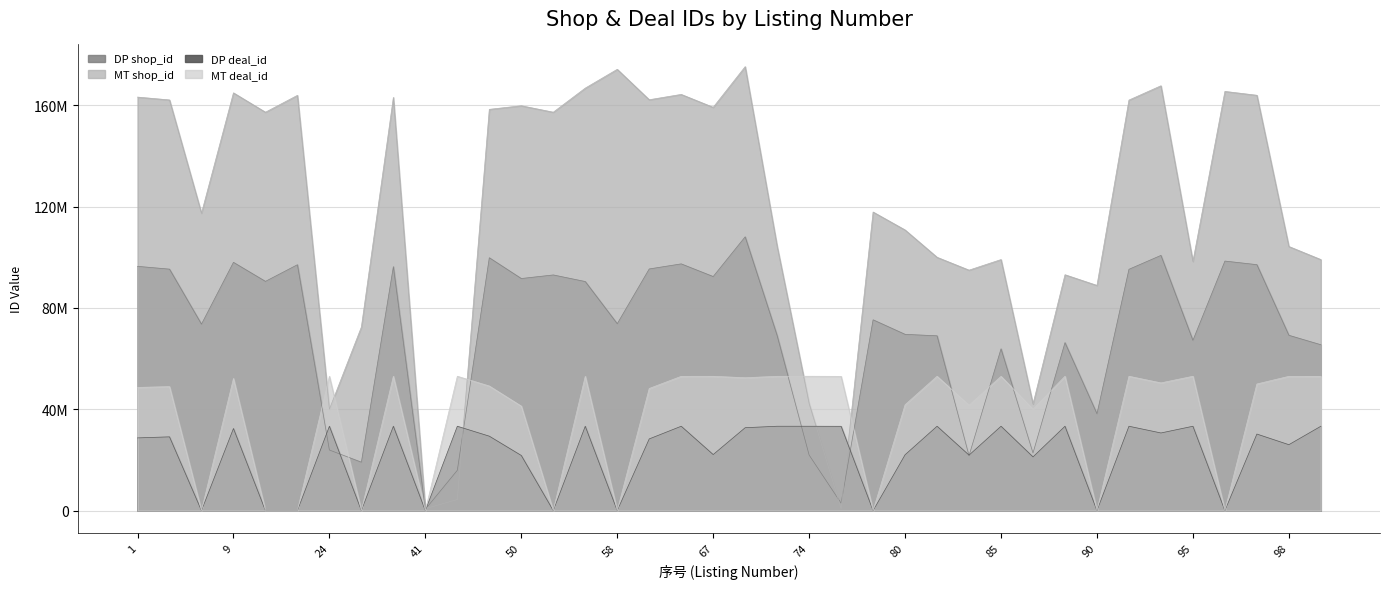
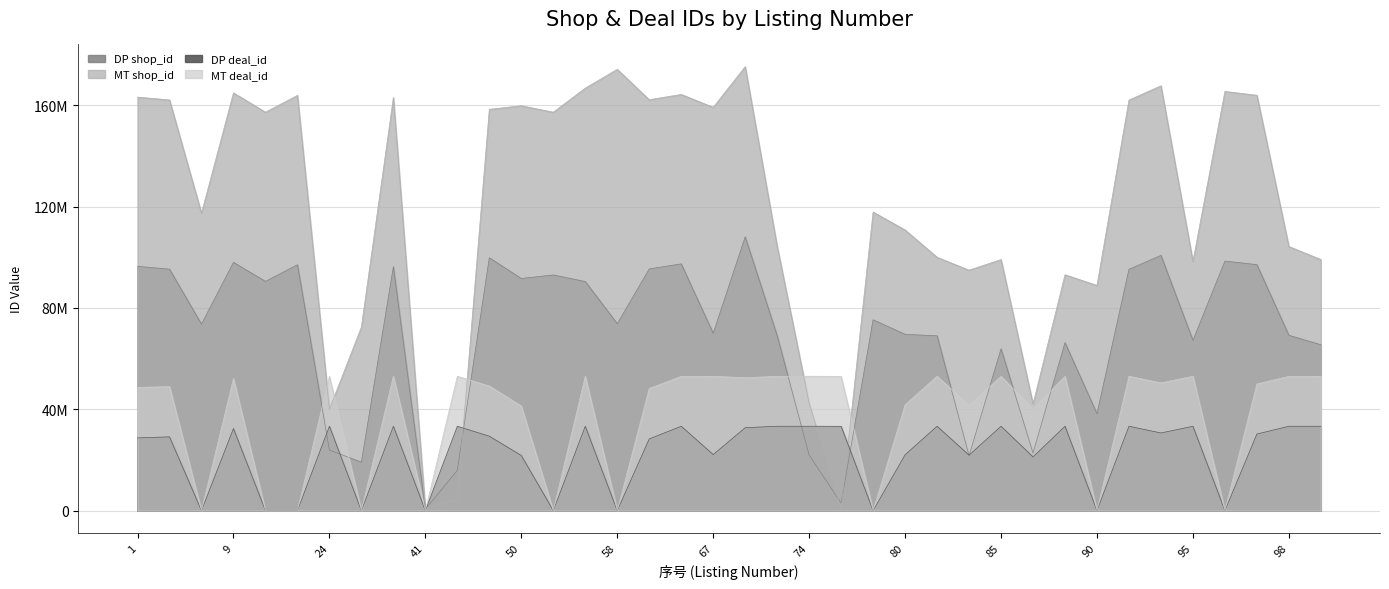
  {
    "DP shop_id": {
      "9": 98000000,
      "24": 24000000,
      "50": 92000000,
      "58": 74000000,
-     "67": 92000000,
+     "67": 70000000,
      "74": 22000000,
      "80": 70000000,
      "85": 64000000,
      "90": 38000000,
      "95": 67000000,
      "98": 69000000
    },
    "DP deal_id": {
      "9": 32000000,
      "24": 33000000,
      "50": 22000000,
      "67": 22000000,
      "74": 33000000,
      "80": 22000000,
      "85": 33000000,
      "95": 33000000,
-     "98": 26000000
+     "98": 33000000
    }
  }
